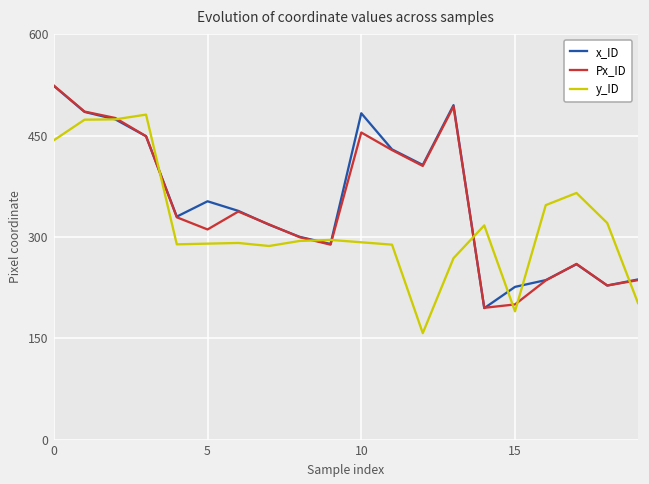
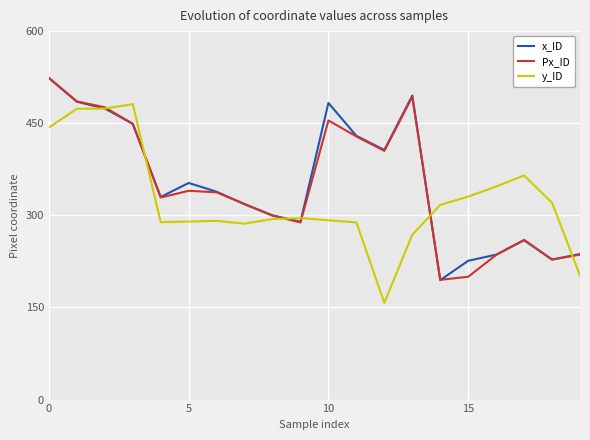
  {
    "x_ID": {
      "5": 350,
      "10": 480,
      "15": 230
    },
    "Px_ID": {
-     "5": 310,
+     "5": 340,
      "10": 450,
      "15": 200
    },
    "y_ID": {
      "0": 440,
      "5": 290,
      "10": 290,
-     "15": 190
+     "15": 330
    }
  }
